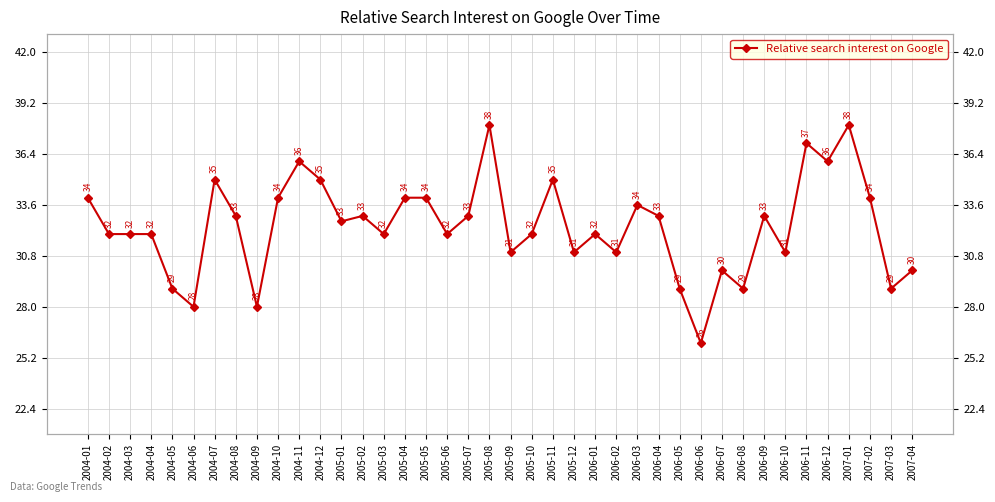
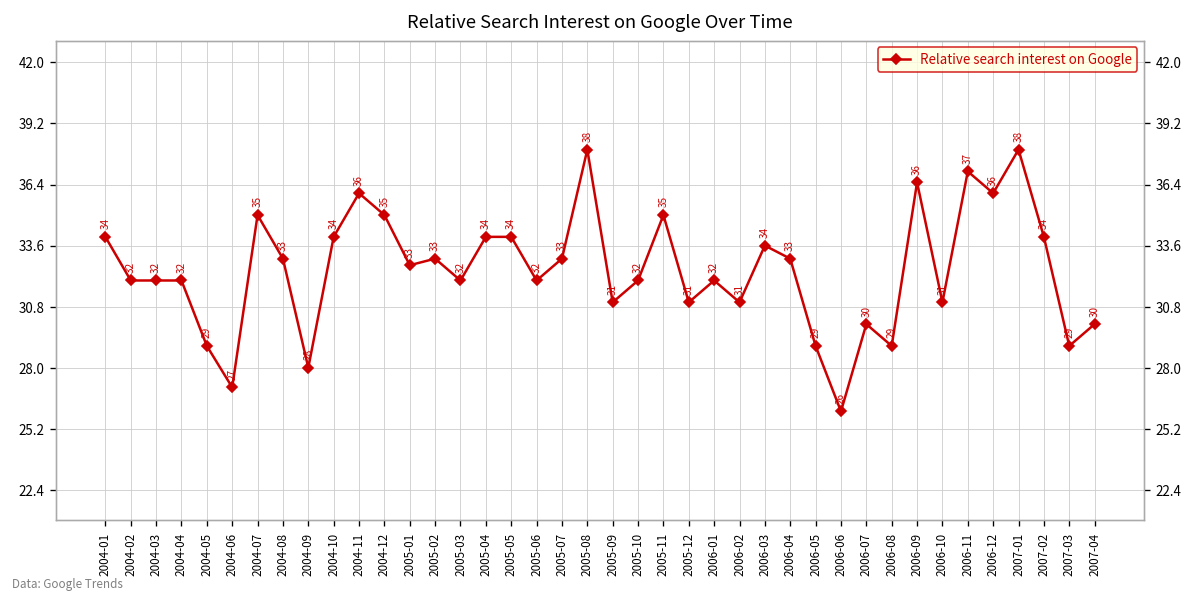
  {
    "2004-01": 34,
    "2004-02": 32,
    "2004-03": 32,
    "2004-04": 32,
    "2004-05": 29,
-   "2004-06": 28,
+   "2004-06": 27,
    "2004-07": 35,
    "2004-08": 33,
    "2004-09": 28,
    "2004-10": 34,
    "2004-11": 36,
    "2004-12": 35,
    "2005-01": 33,
    "2005-02": 33,
    "2005-03": 32,
    "2005-04": 34,
    "2005-05": 34,
    "2005-06": 32,
    "2005-07": 33,
    "2005-08": 38,
    "2005-09": 31,
    "2005-10": 32,
    "2005-11": 35,
    "2005-12": 31,
    "2006-01": 32,
    "2006-02": 31,
    "2006-03": 34,
    "2006-04": 33,
    "2006-05": 29,
    "2006-06": 26,
    "2006-07": 30,
    "2006-08": 29,
-   "2006-09": 33,
+   "2006-09": 36,
    "2006-10": 31,
    "2006-11": 37,
    "2006-12": 36,
    "2007-01": 38,
    "2007-02": 34,
    "2007-03": 29,
    "2007-04": 30
  }
